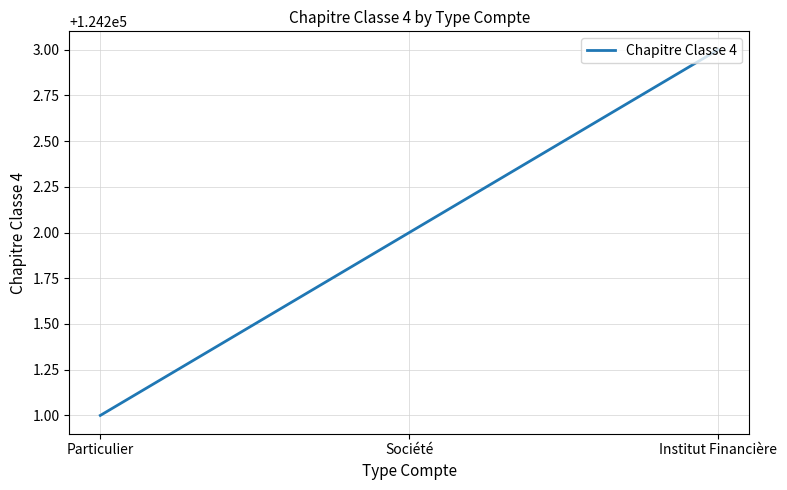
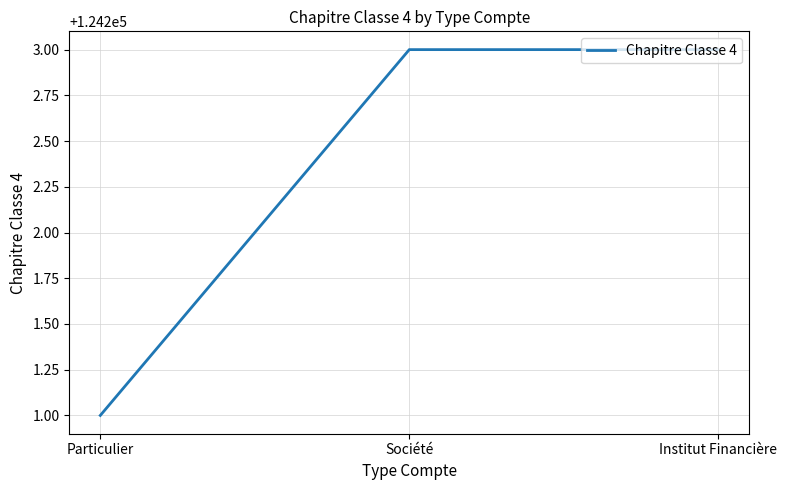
  {
    "Particulier": 124201,
-   "Société": 124202
+   "Société": 124203
  }
